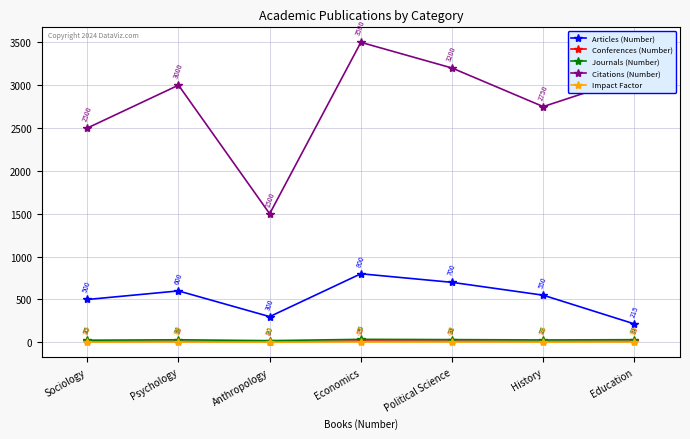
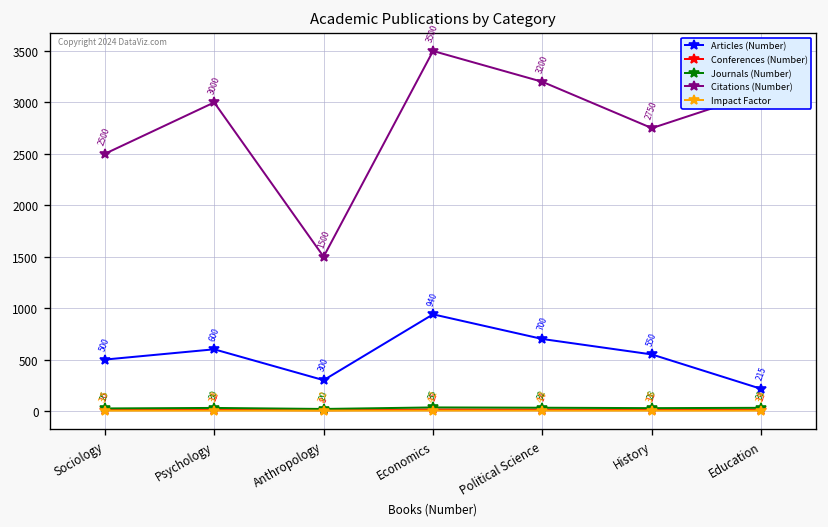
  {
    "Articles (Number)": {
      "Sociology": 500,
      "Psychology": 600,
      "Anthropology": 300,
-     "Economics": 800,
+     "Economics": 940,
      "Political Science": 700,
      "History": 550,
      "Education": 215
    },
    "Citations (Number)": {
      "Sociology": 2500,
      "Psychology": 3000,
      "Anthropology": 1500,
      "Economics": 3500,
      "Political Science": 3200,
      "History": 2750
    }
  }
